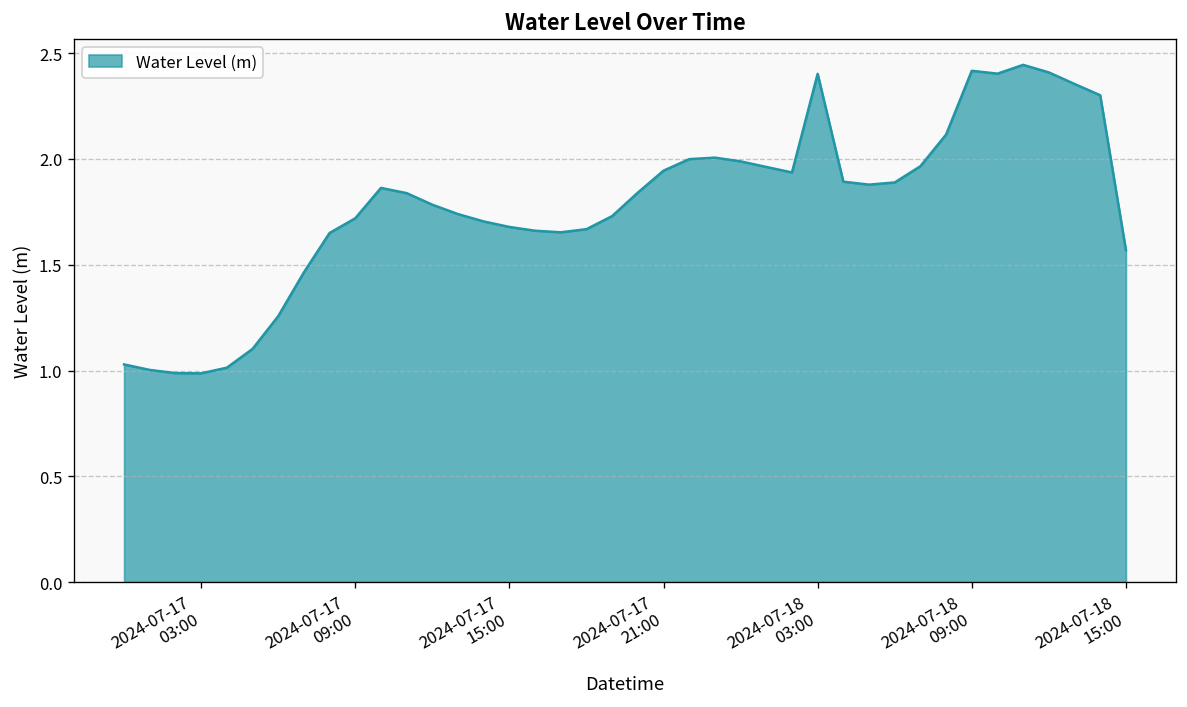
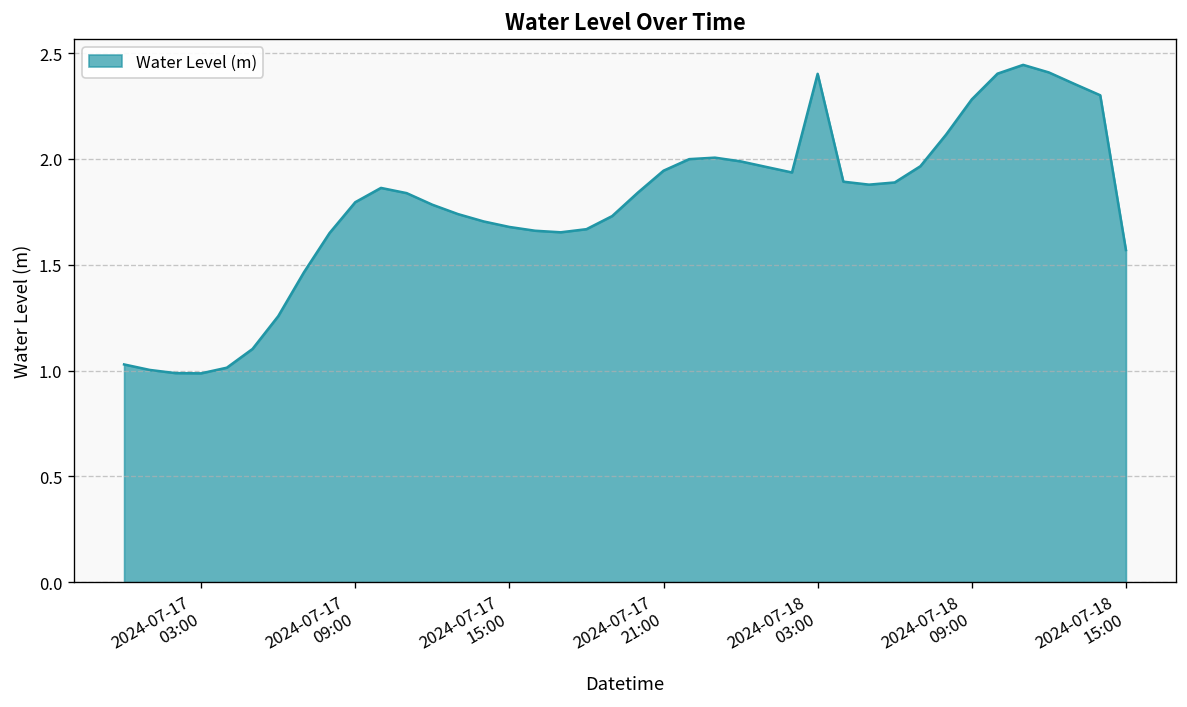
  {
    "2024-07-17 03:00": 0.99,
-   "2024-07-17 09:00": 1.72,
+   "2024-07-17 09:00": 1.80,
    "2024-07-17 15:00": 1.68,
    "2024-07-17 21:00": 1.94,
    "2024-07-18 03:00": 2.40,
-   "2024-07-18 09:00": 2.42,
+   "2024-07-18 09:00": 2.28,
    "2024-07-18 15:00": 1.57
  }
